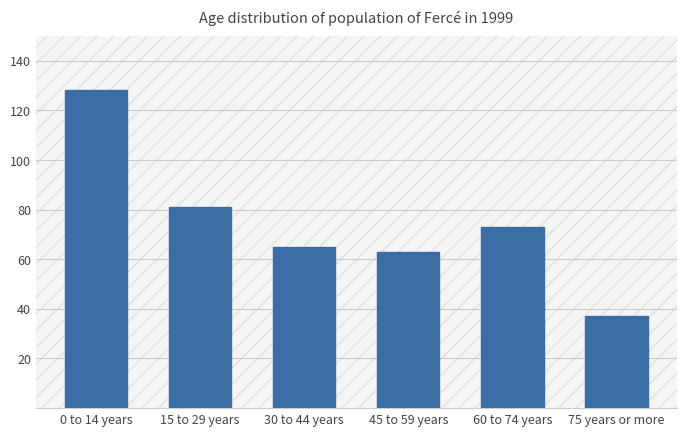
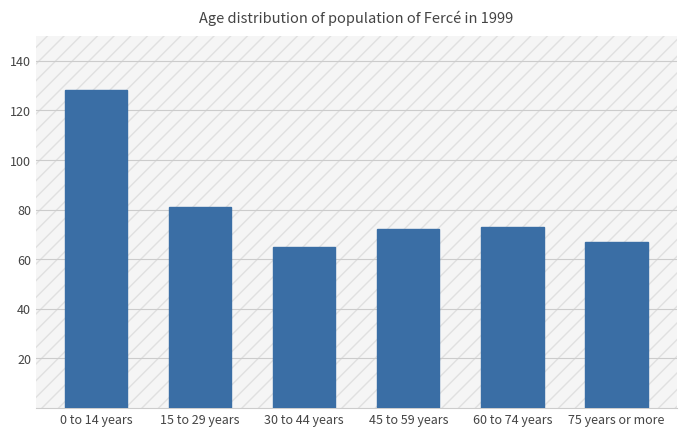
  {
    "0 to 14 years": 128,
    "15 to 29 years": 81,
    "30 to 44 years": 65,
-   "45 to 59 years": 63,
+   "45 to 59 years": 72,
    "60 to 74 years": 73,
-   "75 years or more": 37
+   "75 years or more": 67
  }
